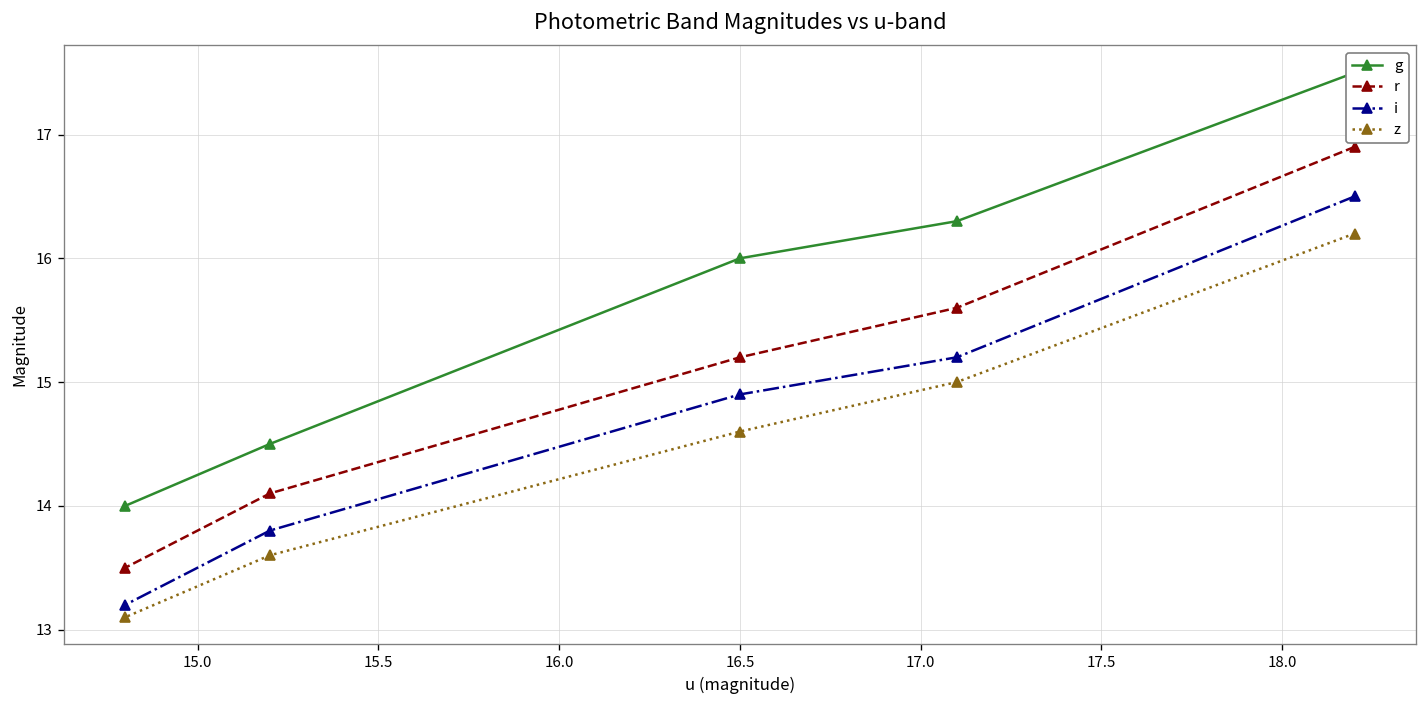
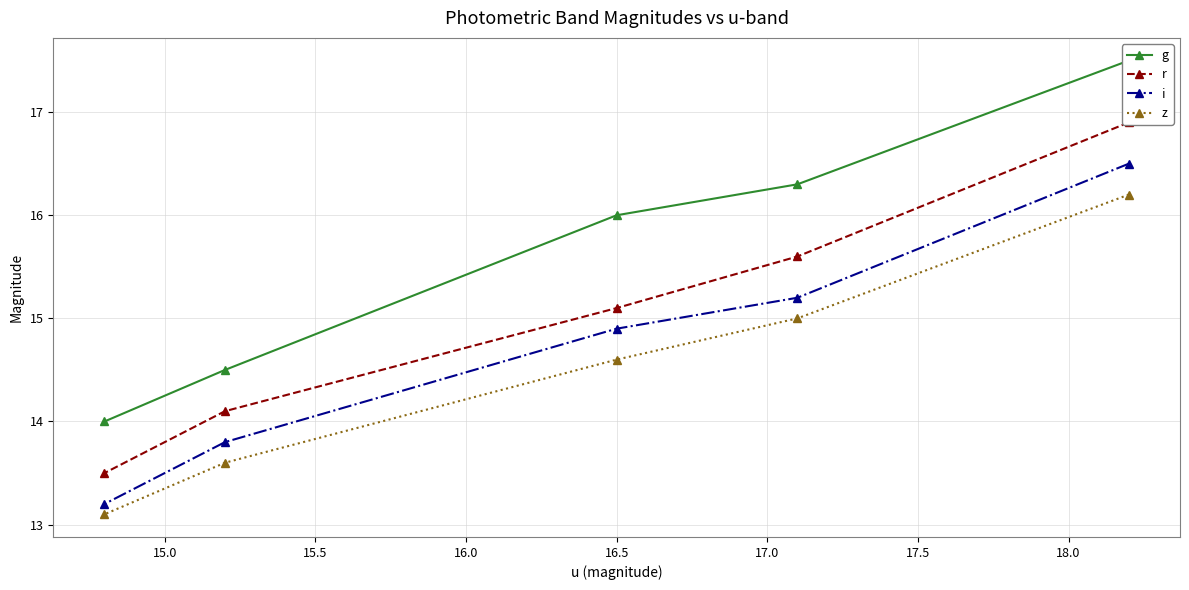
  {
    "g": {
      "16.5": 16.0
    },
    "r": {
-     "16.5": 15.2
+     "16.5": 15.1
    },
    "i": {
      "16.5": 14.9
    },
    "z": {
      "16.5": 14.6
    }
  }
